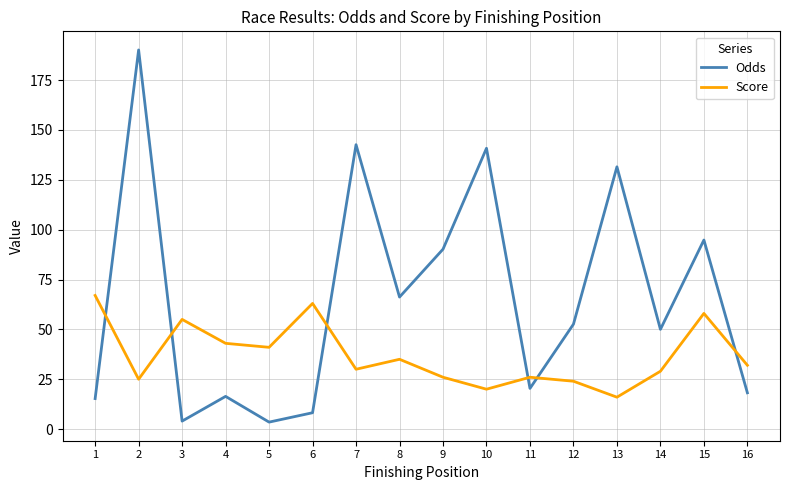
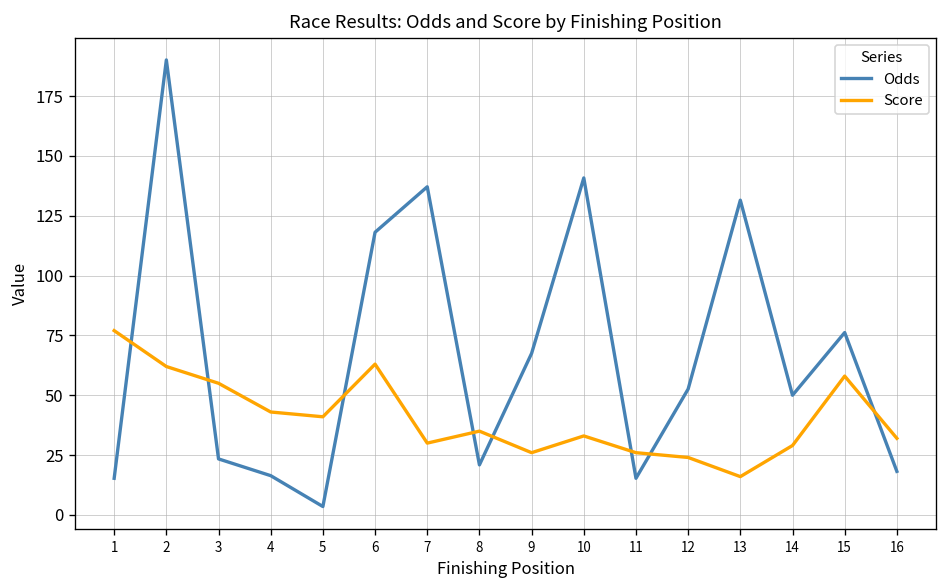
  {
    "Odds": {
      "1": 15,
      "2": 190,
-     "3": 4,
+     "3": 23,
      "4": 16,
      "5": 4,
-     "6": 8,
-     "7": 143,
-     "8": 66,
-     "9": 90,
+     "6": 118,
+     "7": 137,
+     "8": 21,
+     "9": 68,
      "10": 141,
-     "11": 20,
+     "11": 15,
      "12": 53,
      "13": 132,
      "14": 50,
-     "15": 95,
+     "15": 76,
      "16": 18
    },
    "Score": {
-     "1": 67,
-     "2": 25,
+     "1": 77,
+     "2": 62,
      "3": 55,
      "4": 43,
      "5": 41,
      "6": 63,
      "7": 30,
      "8": 35,
      "9": 26,
-     "10": 20,
+     "10": 33,
      "11": 26,
      "12": 24,
      "13": 16,
      "14": 29,
      "15": 58,
      "16": 32
    }
  }
